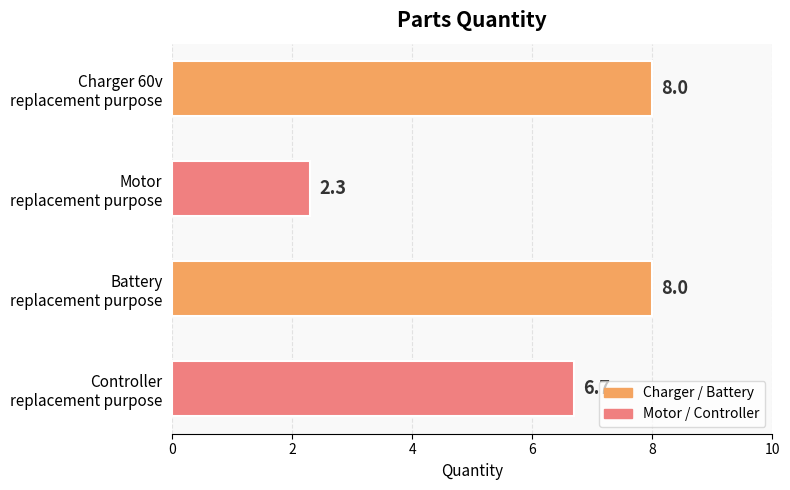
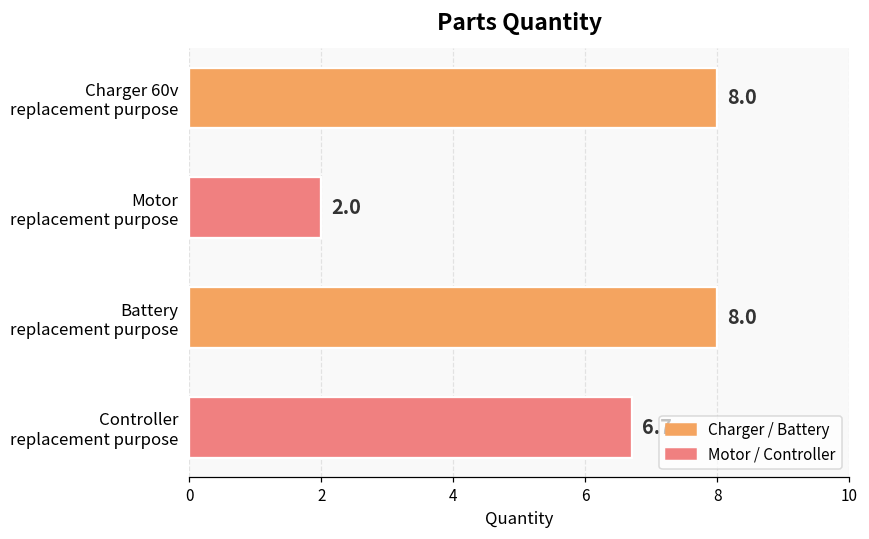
  {
    "Charger 60v replacement purpose": 8.0,
-   "Motor replacement purpose": 2.3,
+   "Motor replacement purpose": 2.0,
    "Battery replacement purpose": 8.0
  }
